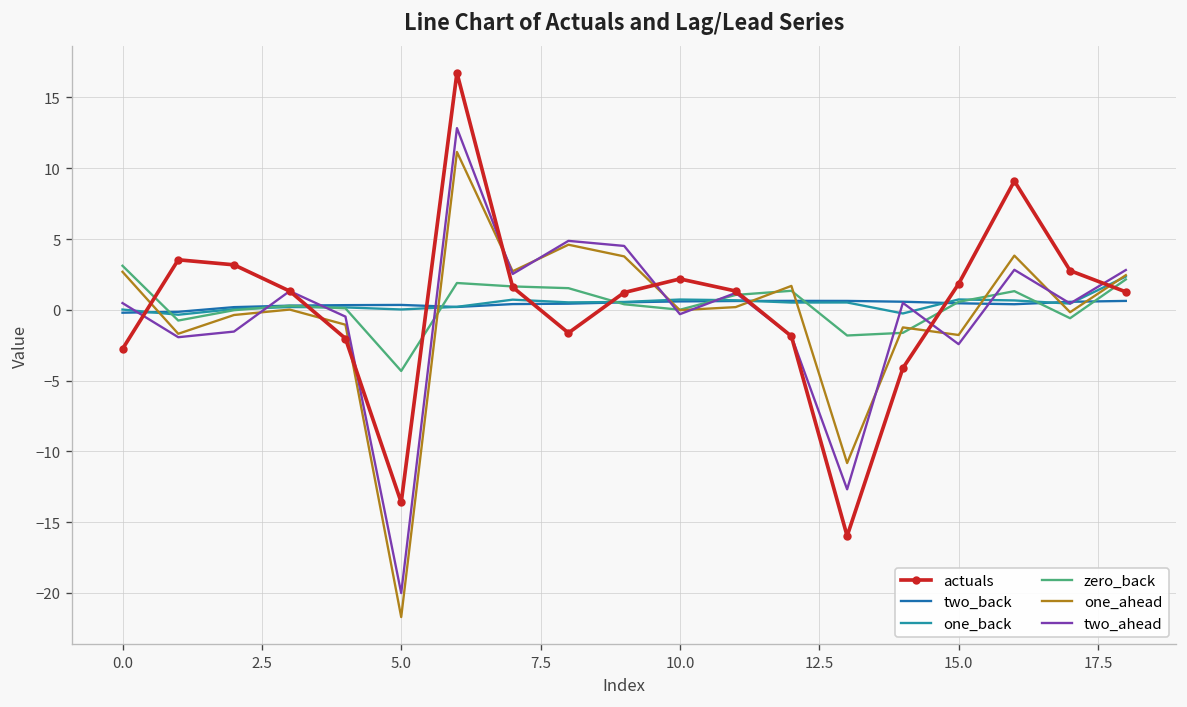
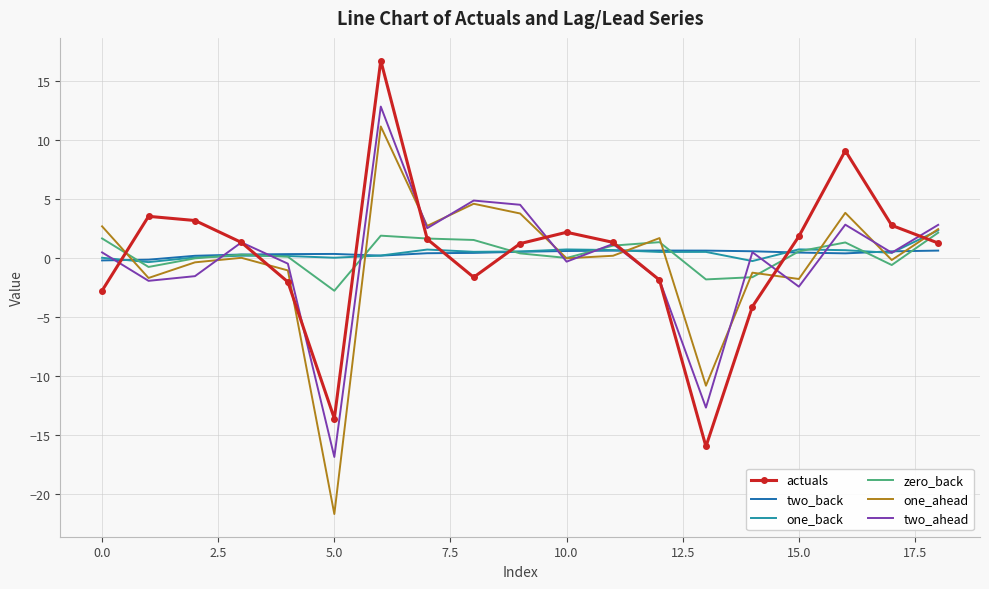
  {
    "actuals": {
      "0.0": -2.8,
      "5.0": -13.6,
      "10.0": 2.2,
      "15.0": 1.8
    },
    "zero_back": {
-     "0.0": 3.1,
-     "5.0": -4.3
+     "0.0": 1.7,
+     "5.0": -2.8
    },
    "one_ahead": {
      "0.0": 2.7,
      "5.0": -21.7,
      "15.0": -1.8
    },
    "two_ahead": {
      "0.0": 0.5,
-     "5.0": -20.0,
+     "5.0": -16.9,
      "10.0": -0.3,
      "15.0": -2.4
    }
  }
